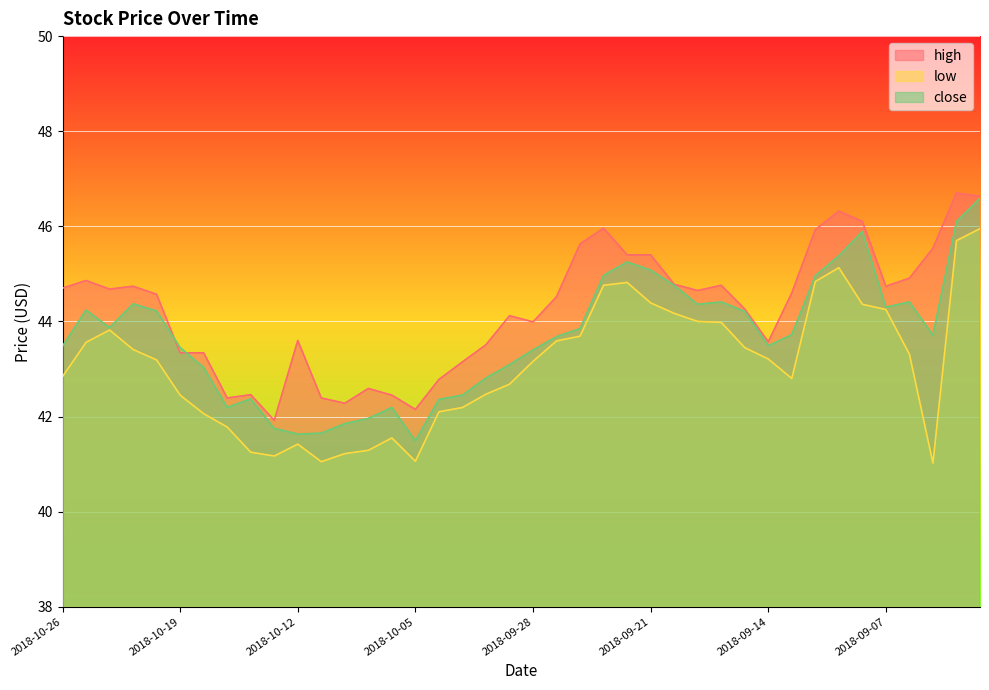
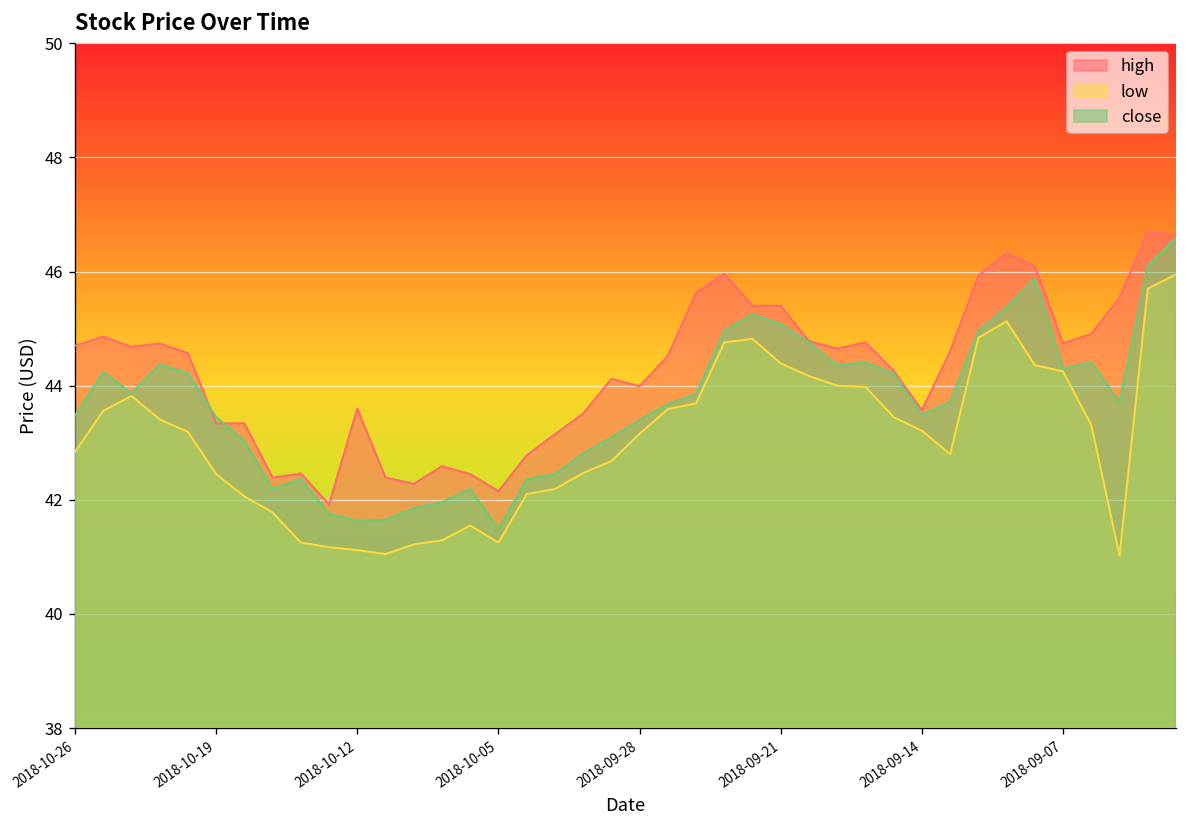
  {
    "high": {
      "2018-10-26": 44.7,
      "2018-10-19": 43.3,
      "2018-10-12": 43.6,
      "2018-10-05": 42.2,
      "2018-09-28": 44.0,
      "2018-09-21": 45.4,
      "2018-09-14": 43.6,
      "2018-09-07": 44.7
    },
    "low": {
      "2018-10-26": 42.8,
      "2018-10-19": 42.5,
-     "2018-10-12": 41.4,
-     "2018-10-05": 41.1,
+     "2018-10-12": 41.1,
+     "2018-10-05": 41.3,
      "2018-09-28": 43.2,
      "2018-09-21": 44.4,
      "2018-09-14": 43.2
    },
    "close": {
      "2018-10-26": 43.5,
      "2018-10-19": 43.5,
      "2018-10-12": 41.6,
      "2018-10-05": 41.5,
      "2018-09-28": 43.4,
      "2018-09-21": 45.1,
      "2018-09-14": 43.5
    }
  }
